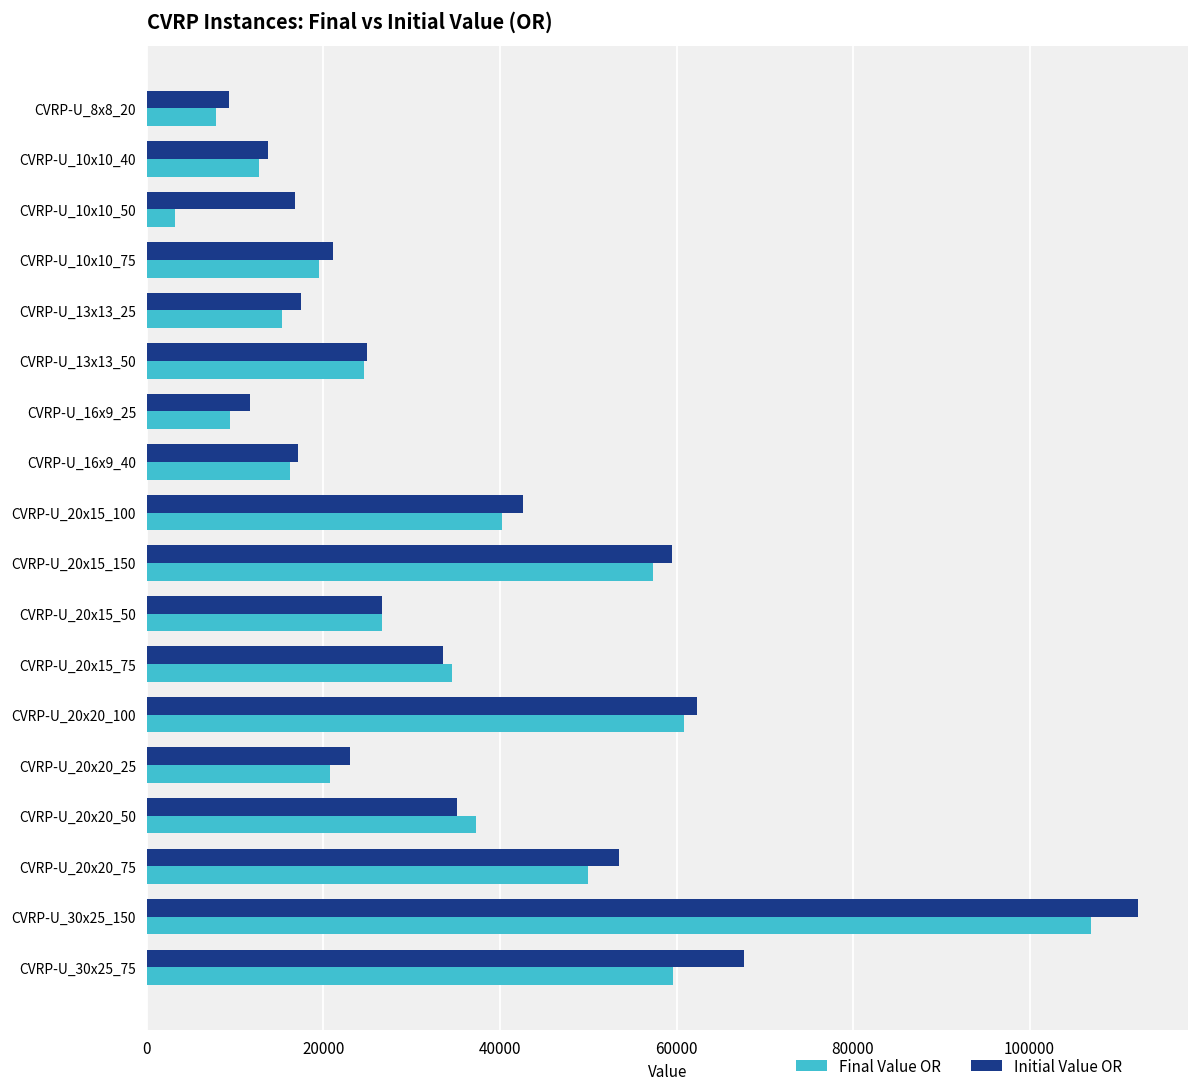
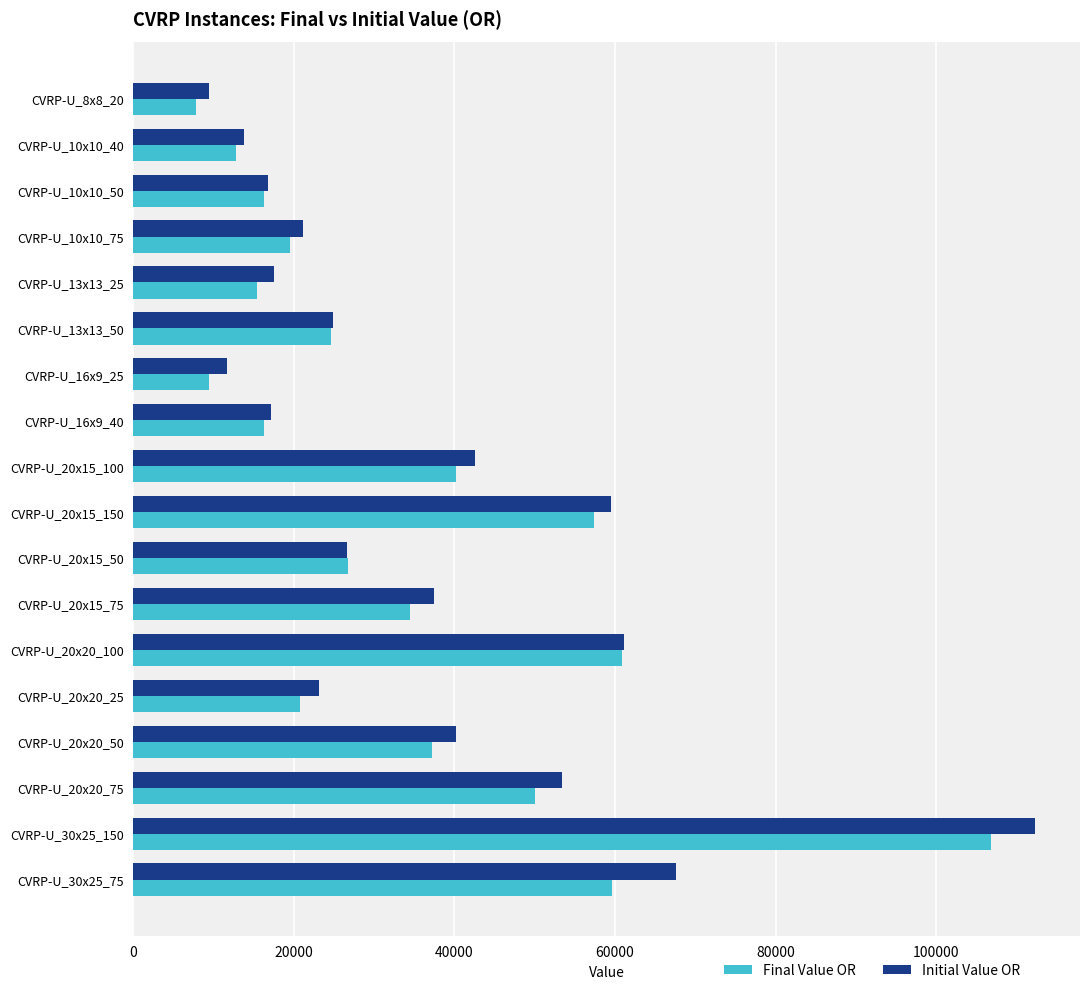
  {
    "Final Value OR": {
      "CVRP-U_8x8_20": 8000,
      "CVRP-U_10x10_40": 13000,
-     "CVRP-U_10x10_50": 3000,
+     "CVRP-U_10x10_50": 16000,
      "CVRP-U_10x10_75": 19000,
      "CVRP-U_13x13_25": 15000,
      "CVRP-U_13x13_50": 25000,
      "CVRP-U_16x9_25": 9000,
      "CVRP-U_16x9_40": 16000,
      "CVRP-U_20x15_100": 40000,
      "CVRP-U_20x15_150": 57000,
      "CVRP-U_20x15_50": 27000,
      "CVRP-U_20x15_75": 35000,
      "CVRP-U_20x20_100": 61000,
      "CVRP-U_20x20_25": 21000,
      "CVRP-U_20x20_50": 37000,
      "CVRP-U_20x20_75": 50000,
      "CVRP-U_30x25_150": 107000,
      "CVRP-U_30x25_75": 60000
    },
    "Initial Value OR": {
      "CVRP-U_8x8_20": 9000,
      "CVRP-U_10x10_40": 14000,
      "CVRP-U_10x10_50": 17000,
      "CVRP-U_10x10_75": 21000,
      "CVRP-U_13x13_25": 17000,
      "CVRP-U_13x13_50": 25000,
      "CVRP-U_16x9_25": 12000,
      "CVRP-U_16x9_40": 17000,
      "CVRP-U_20x15_100": 43000,
      "CVRP-U_20x15_150": 59000,
      "CVRP-U_20x15_50": 27000,
-     "CVRP-U_20x15_75": 34000,
-     "CVRP-U_20x20_100": 62000,
+     "CVRP-U_20x15_75": 38000,
+     "CVRP-U_20x20_100": 61000,
      "CVRP-U_20x20_25": 23000,
-     "CVRP-U_20x20_50": 35000,
+     "CVRP-U_20x20_50": 40000,
      "CVRP-U_20x20_75": 53000,
      "CVRP-U_30x25_150": 112000,
      "CVRP-U_30x25_75": 68000
    }
  }
